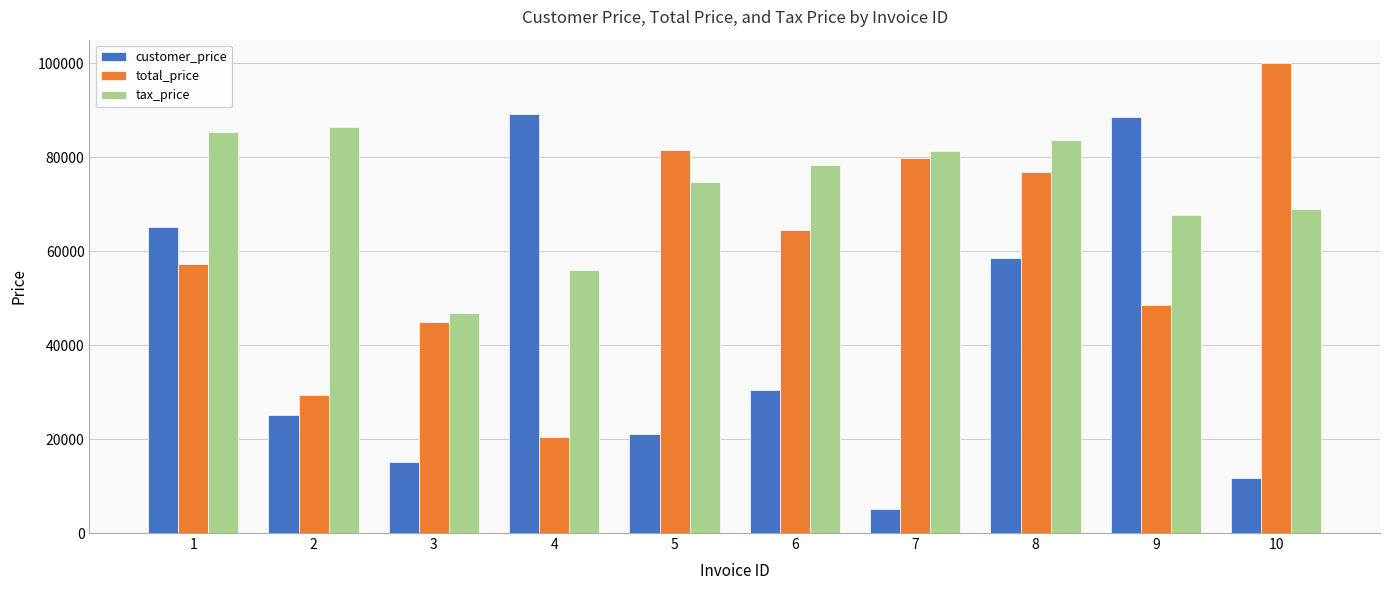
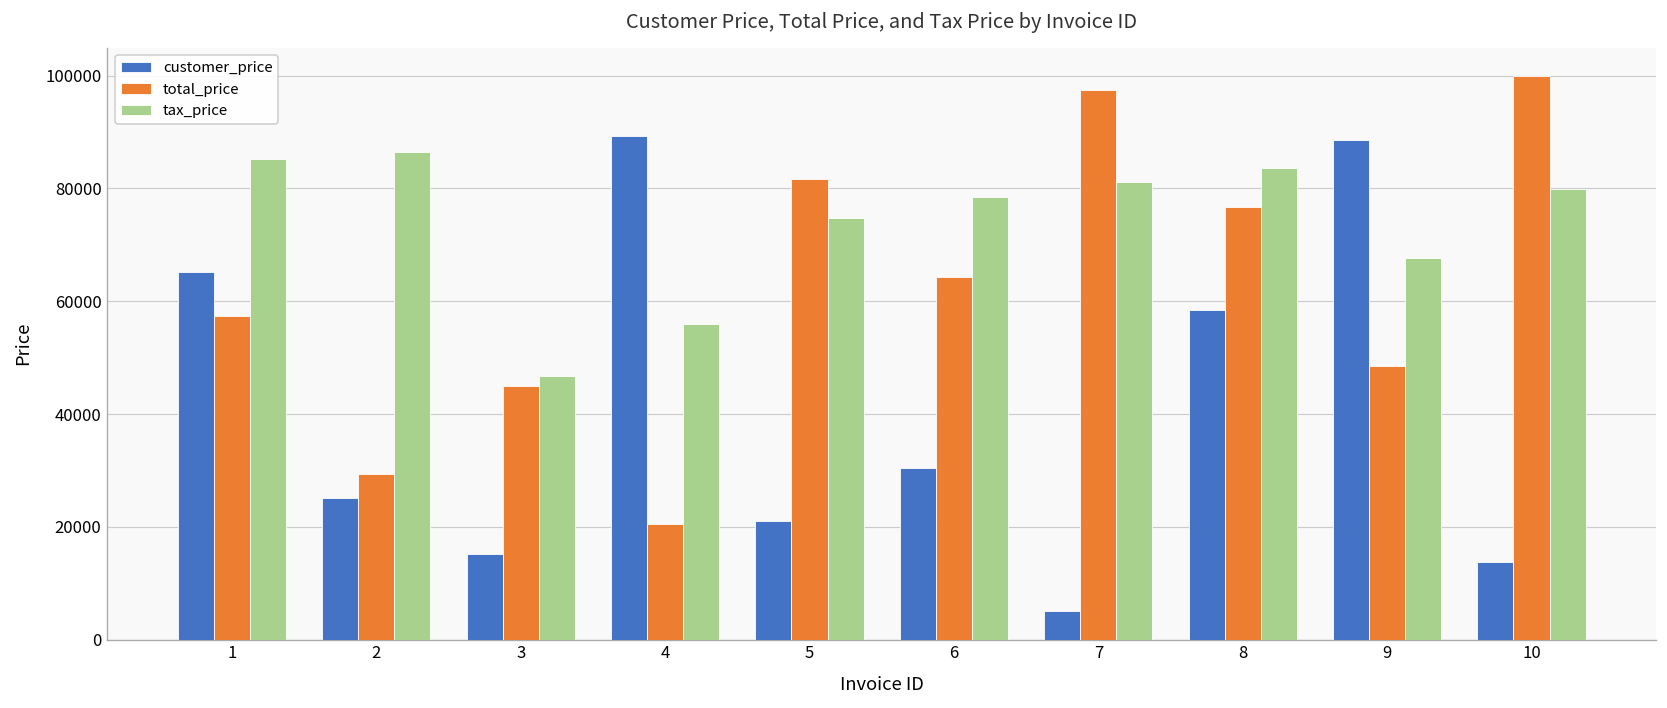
  {
    "customer_price": {
      "1": 65000,
      "2": 25000,
      "3": 15000,
      "4": 89000,
      "5": 21000,
      "6": 30000,
      "7": 5000,
      "8": 58000,
      "9": 89000,
-     "10": 12000
+     "10": 14000
    },
    "total_price": {
      "1": 57000,
      "2": 29000,
      "3": 45000,
      "4": 21000,
      "5": 82000,
      "6": 64000,
-     "7": 80000,
+     "7": 97000,
      "8": 77000,
      "9": 49000,
      "10": 100000
    },
    "tax_price": {
      "1": 85000,
      "2": 86000,
      "3": 47000,
      "4": 56000,
      "5": 75000,
      "6": 78000,
      "7": 81000,
      "8": 84000,
      "9": 68000,
-     "10": 69000
+     "10": 80000
    }
  }
